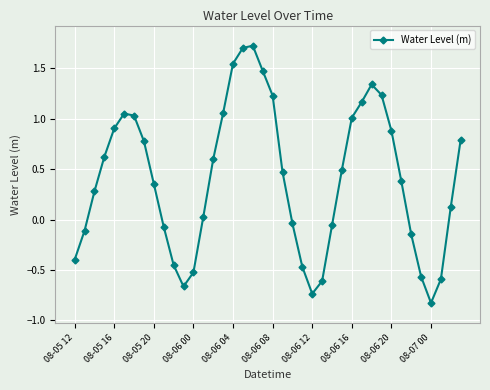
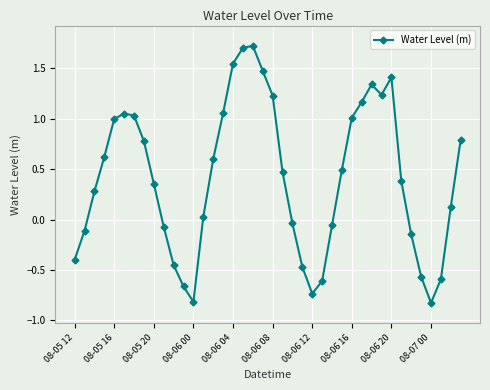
  {
    "08-05 12": -0.40,
-   "08-05 16": 0.90,
+   "08-05 16": 1.00,
    "08-05 20": 0.36,
-   "08-06 00": -0.52,
+   "08-06 00": -0.82,
    "08-06 04": 1.55,
    "08-06 08": 1.23,
    "08-06 12": -0.73,
    "08-06 16": 1.01,
-   "08-06 20": 0.88,
+   "08-06 20": 1.41,
    "08-07 00": -0.83
  }
